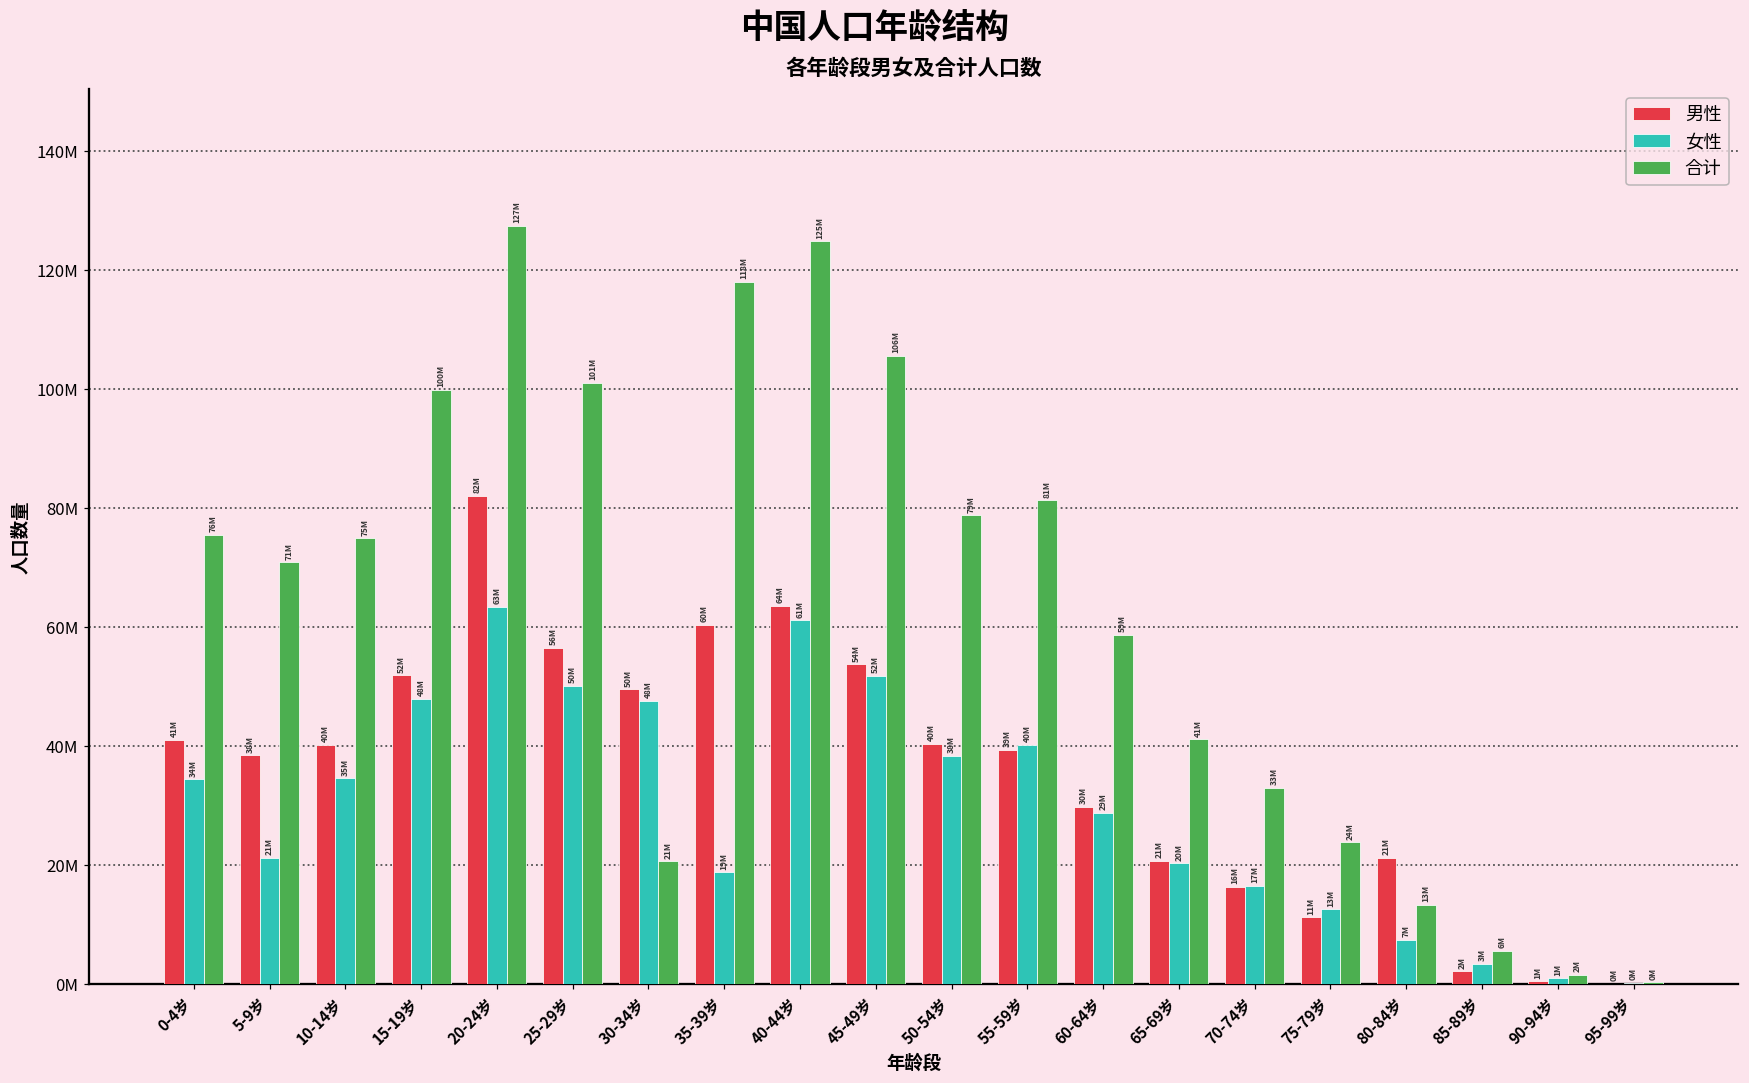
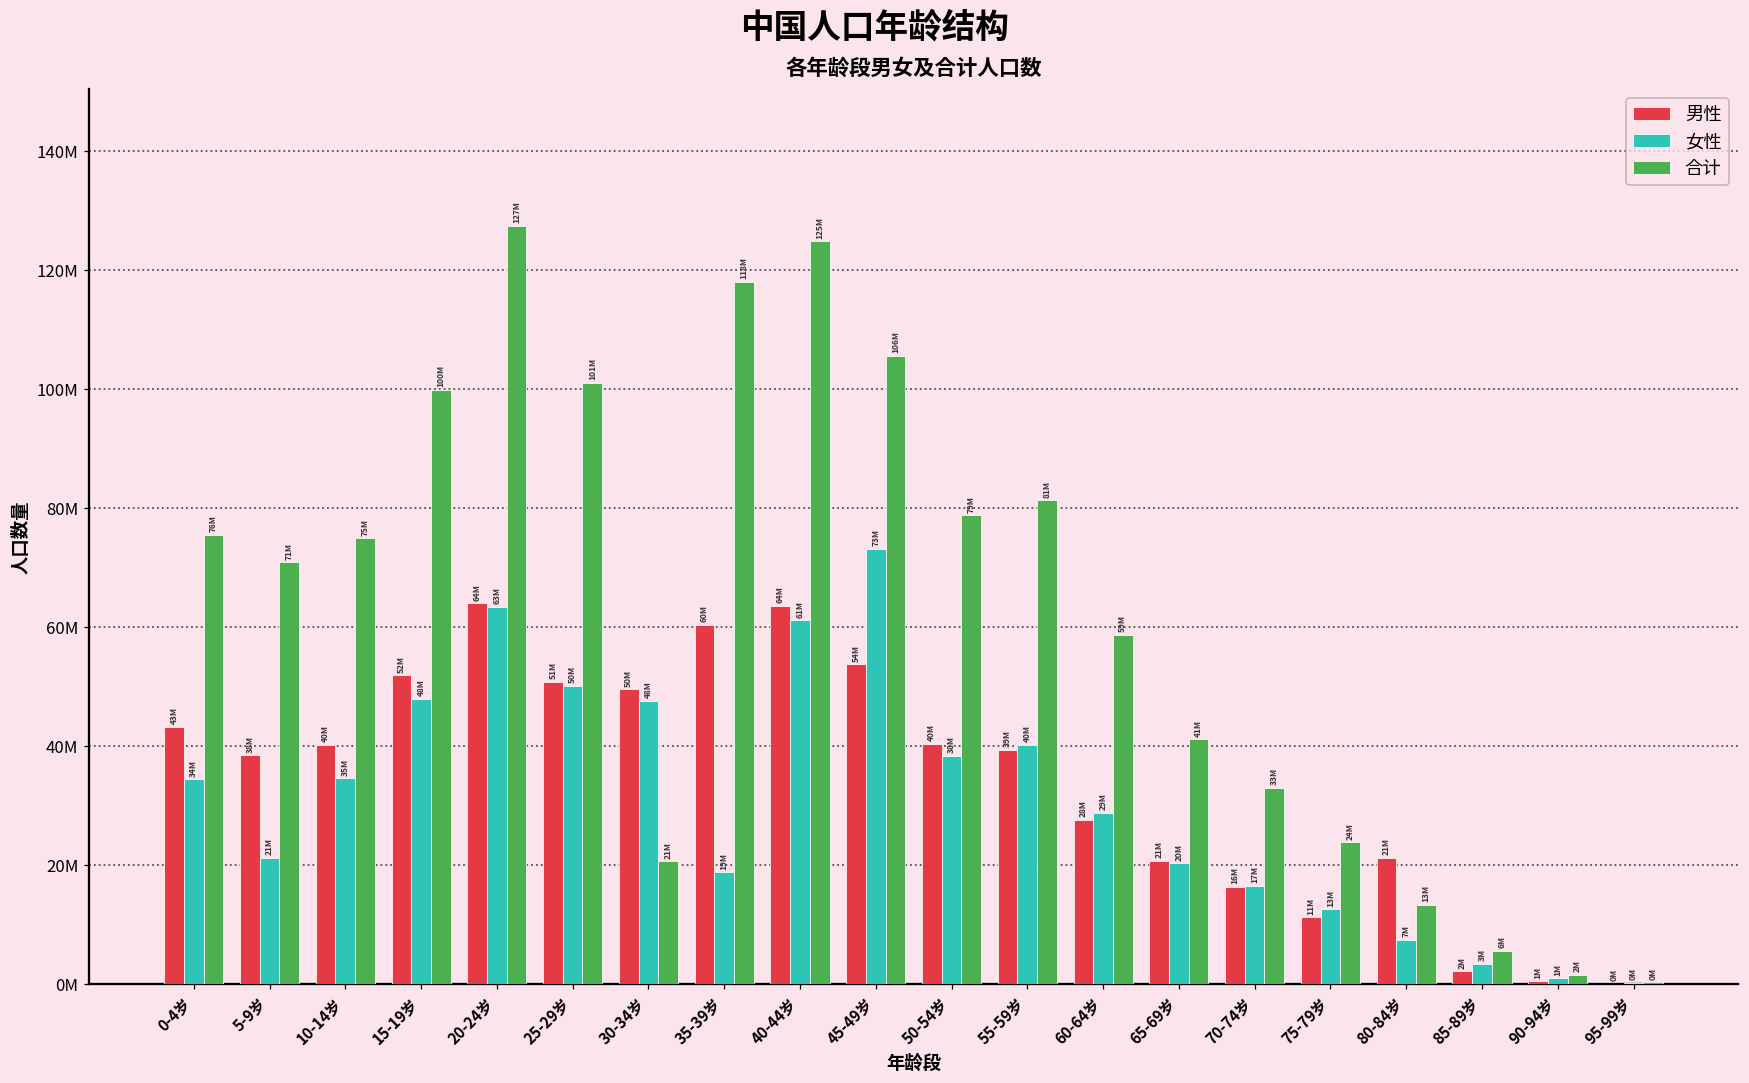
  {
    "男性": {
-     "0-4岁": "41M",
+     "0-4岁": "43M",
      "5-9岁": "38M",
      "10-14岁": "40M",
      "15-19岁": "52M",
-     "20-24岁": "82M",
-     "25-29岁": "56M",
+     "20-24岁": "64M",
+     "25-29岁": "51M",
      "30-34岁": "50M",
      "35-39岁": "60M",
      "40-44岁": "64M",
      "45-49岁": "54M",
      "50-54岁": "40M",
      "55-59岁": "39M",
-     "60-64岁": "30M",
+     "60-64岁": "28M",
      "65-69岁": "21M",
      "70-74岁": "16M",
      "75-79岁": "11M",
      "80-84岁": "21M",
      "85-89岁": "2M",
      "90-94岁": "1M"
    },
    "女性": {
      "0-4岁": "34M",
      "5-9岁": "21M",
      "10-14岁": "35M",
      "15-19岁": "48M",
      "20-24岁": "63M",
      "25-29岁": "50M",
      "30-34岁": "48M",
      "35-39岁": "19M",
      "40-44岁": "61M",
-     "45-49岁": "52M",
+     "45-49岁": "73M",
      "50-54岁": "38M",
      "55-59岁": "40M",
      "60-64岁": "29M",
      "65-69岁": "20M",
      "70-74岁": "17M",
      "75-79岁": "13M",
      "80-84岁": "7M",
      "85-89岁": "3M",
      "90-94岁": "1M"
    },
    "合计": {
      "0-4岁": "76M",
      "5-9岁": "71M",
      "10-14岁": "75M",
      "15-19岁": "100M",
      "20-24岁": "127M",
      "25-29岁": "101M",
      "30-34岁": "21M",
      "35-39岁": "118M",
      "40-44岁": "125M",
      "45-49岁": "106M",
      "50-54岁": "79M",
      "55-59岁": "81M",
      "60-64岁": "59M",
      "65-69岁": "41M",
      "70-74岁": "33M",
      "75-79岁": "24M",
      "80-84岁": "13M",
      "85-89岁": "6M",
      "90-94岁": "2M"
    }
  }
